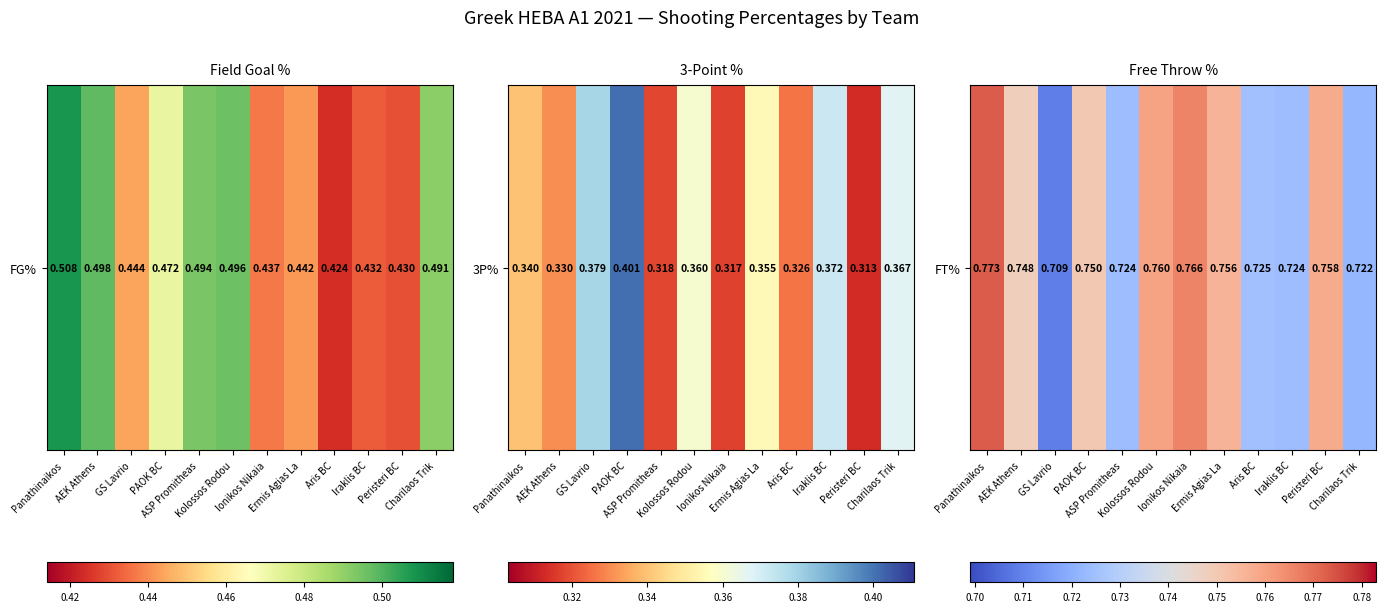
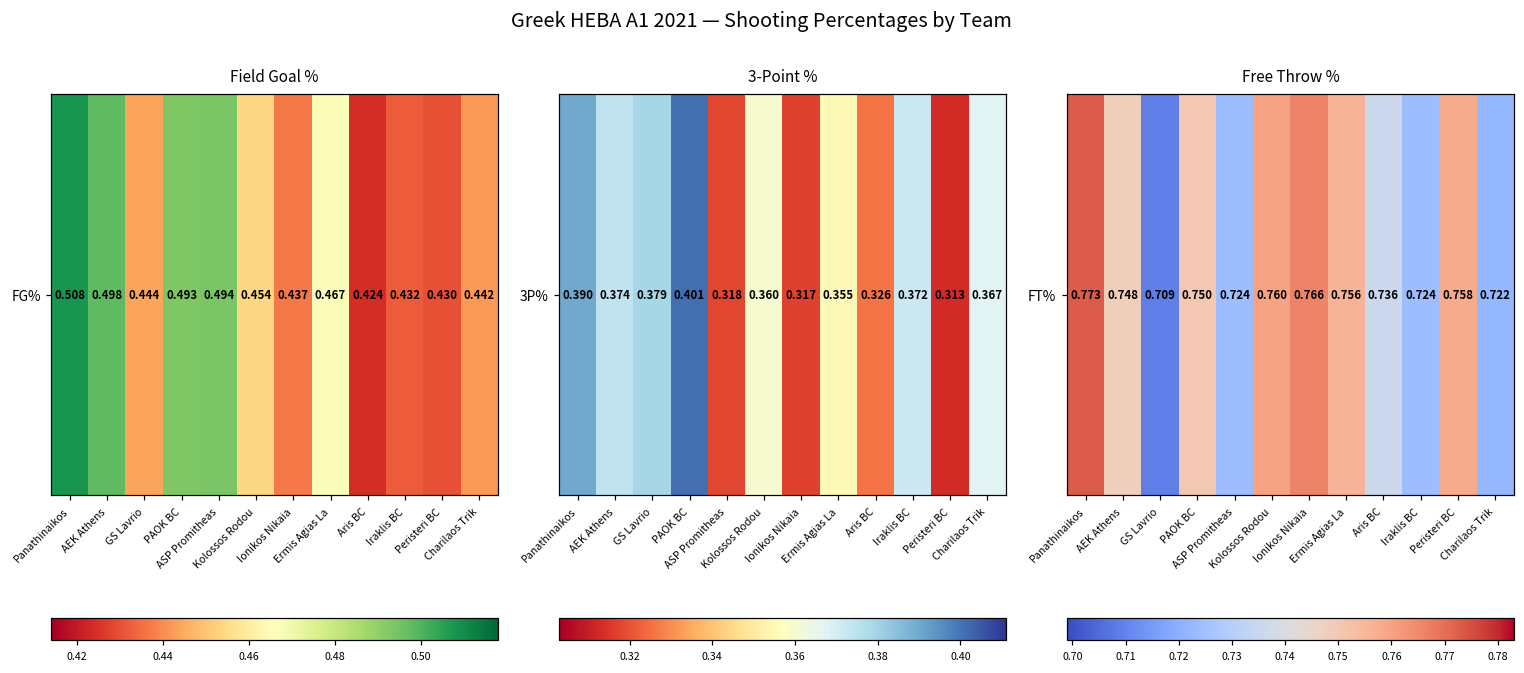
  {
    "Field Goal %": {
      "FG%": {
        "Panathinaikos": 0.508,
        "AEK Athens": 0.498,
        "GS Lavrio": 0.444,
-       "PAOK BC": 0.472,
+       "PAOK BC": 0.493,
        "ASP Promitheas": 0.494,
-       "Kolossos Rodou": 0.496,
+       "Kolossos Rodou": 0.454,
        "Ionikos Nikaia": 0.437,
-       "Ermis Agias La": 0.442,
+       "Ermis Agias La": 0.467,
        "Aris BC": 0.424,
        "Iraklis BC": 0.432,
        "Peristeri BC": 0.430,
-       "Charilaos Trik": 0.491
+       "Charilaos Trik": 0.442
      }
    },
    "3-Point %": {
      "3P%": {
-       "Panathinaikos": 0.340,
-       "AEK Athens": 0.330,
+       "Panathinaikos": 0.390,
+       "AEK Athens": 0.374,
        "GS Lavrio": 0.379,
        "PAOK BC": 0.401,
        "ASP Promitheas": 0.318,
        "Kolossos Rodou": 0.360,
        "Ionikos Nikaia": 0.317,
        "Ermis Agias La": 0.355,
        "Aris BC": 0.326,
        "Iraklis BC": 0.372,
        "Peristeri BC": 0.313,
        "Charilaos Trik": 0.367
      }
    },
    "Free Throw %": {
      "FT%": {
        "Panathinaikos": 0.773,
        "AEK Athens": 0.748,
        "GS Lavrio": 0.709,
        "PAOK BC": 0.750,
        "ASP Promitheas": 0.724,
        "Kolossos Rodou": 0.760,
        "Ionikos Nikaia": 0.766,
        "Ermis Agias La": 0.756,
-       "Aris BC": 0.725,
+       "Aris BC": 0.736,
        "Iraklis BC": 0.724,
        "Peristeri BC": 0.758,
        "Charilaos Trik": 0.722
      }
    }
  }
